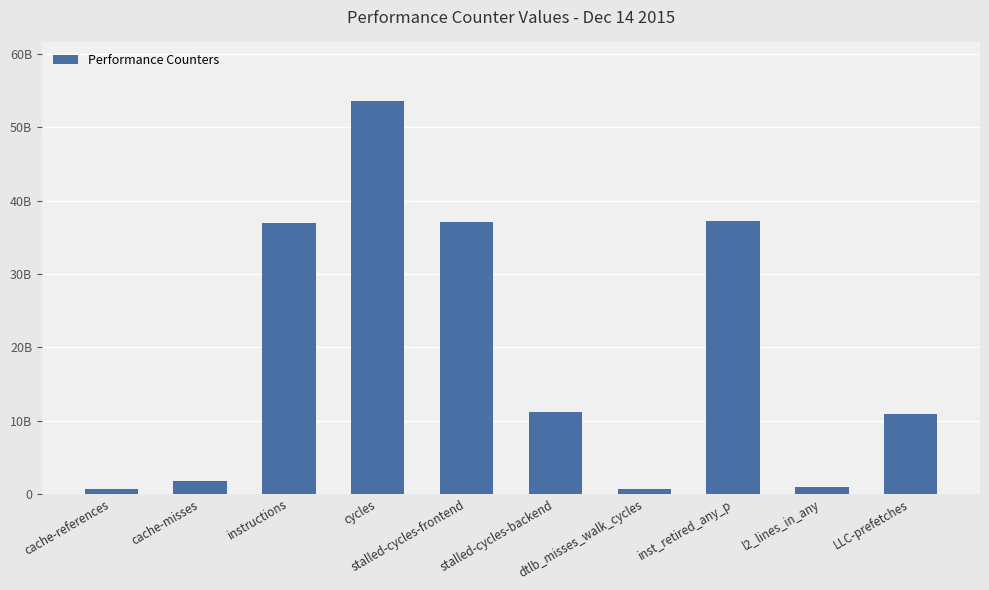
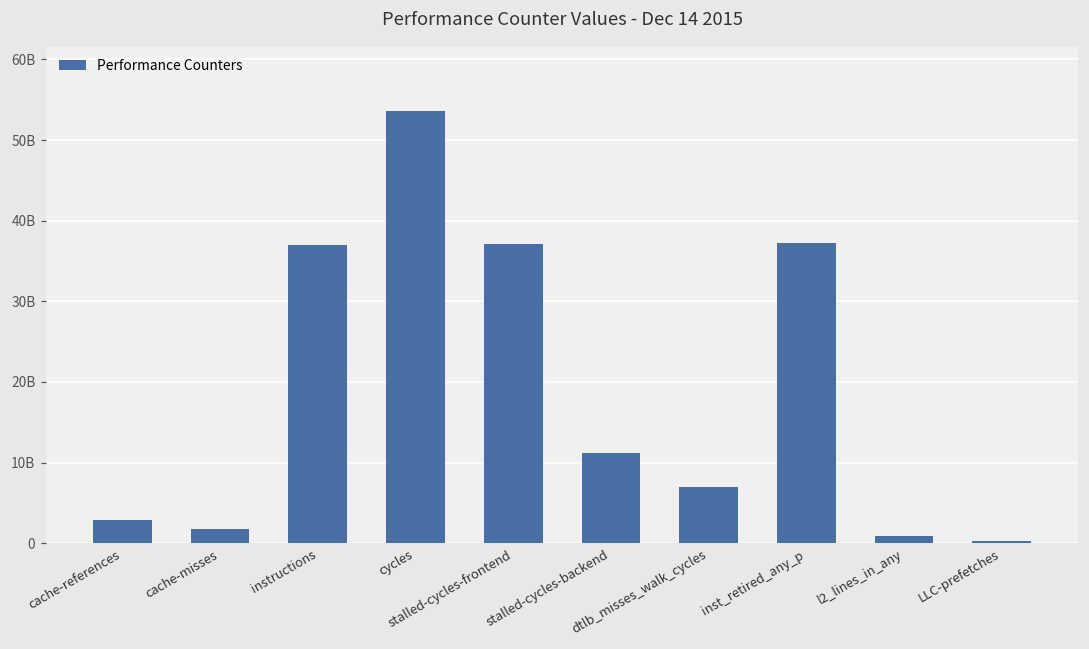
  {
-   "cache-references": 1000000000,
+   "cache-references": 3000000000,
    "cache-misses": 2000000000,
    "instructions": 37000000000,
    "cycles": 54000000000,
    "stalled-cycles-frontend": 37000000000,
    "stalled-cycles-backend": 11000000000,
-   "dtlb_misses_walk_cycles": 1000000000,
+   "dtlb_misses_walk_cycles": 7000000000,
    "inst_retired_any_p": 37000000000,
    "l2_lines_in_any": 1000000000,
-   "LLC-prefetches": 11000000000
+   "LLC-prefetches": 0
  }
